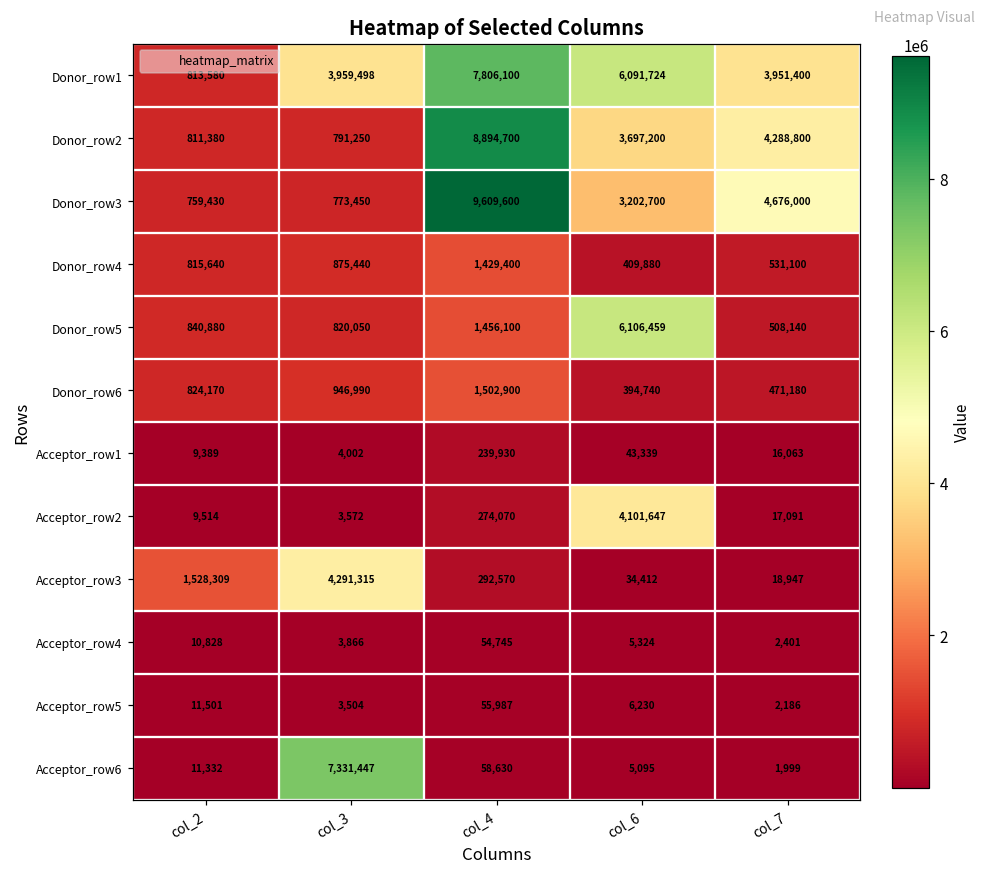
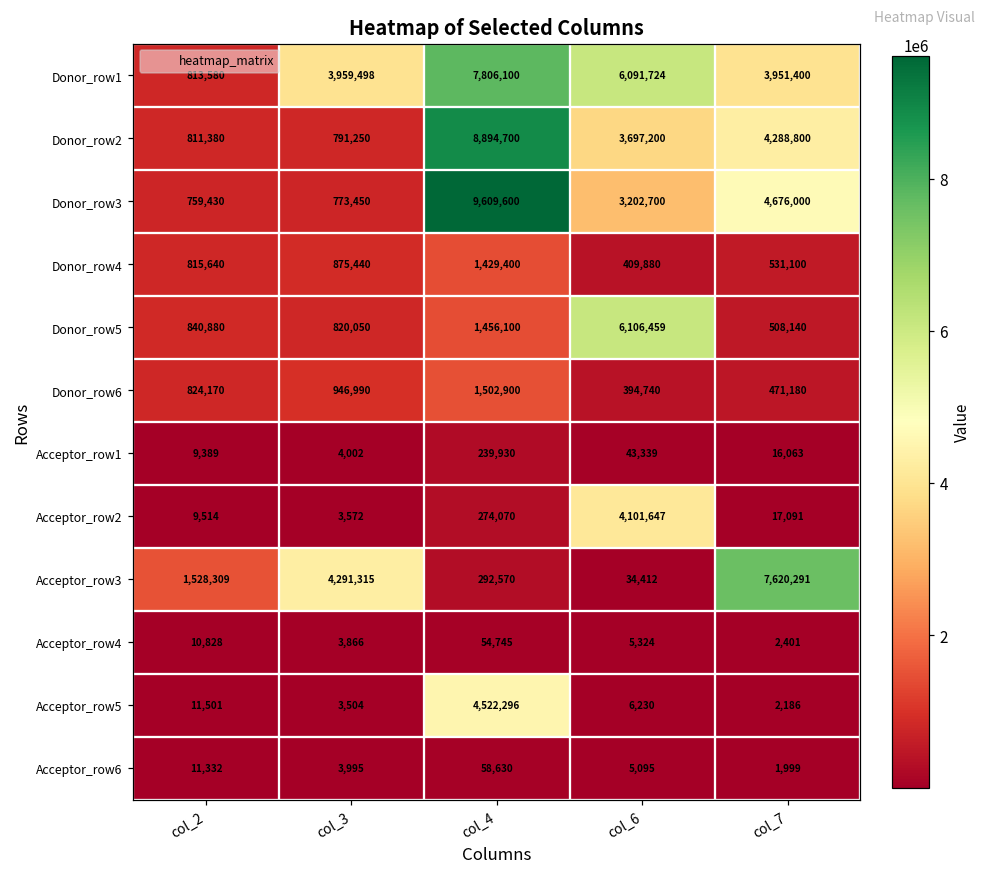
  {
    "Donor_row1": {
      "col_3": "3,959,498",
      "col_4": "7,806,100",
      "col_6": "6,091,724",
      "col_7": "3,951,400"
    },
    "Donor_row2": {
      "col_2": "811,380",
      "col_3": "791,250",
      "col_4": "8,894,700",
      "col_6": "3,697,200",
      "col_7": "4,288,800"
    },
    "Donor_row3": {
      "col_2": "759,430",
      "col_3": "773,450",
      "col_4": "9,609,600",
      "col_6": "3,202,700",
      "col_7": "4,676,000"
    },
    "Donor_row4": {
      "col_2": "815,640",
      "col_3": "875,440",
      "col_4": "1,429,400",
      "col_6": "409,880",
      "col_7": "531,100"
    },
    "Donor_row5": {
      "col_2": "840,880",
      "col_3": "820,050",
      "col_4": "1,456,100",
      "col_6": "6,106,459",
      "col_7": "508,140"
    },
    "Donor_row6": {
      "col_2": "824,170",
      "col_3": "946,990",
      "col_4": "1,502,900",
      "col_6": "394,740",
      "col_7": "471,180"
    },
    "Acceptor_row1": {
      "col_2": "9,389",
      "col_3": "4,002",
      "col_4": "239,930",
      "col_6": "43,339",
      "col_7": "16,063"
    },
    "Acceptor_row2": {
      "col_2": "9,514",
      "col_3": "3,572",
      "col_4": "274,070",
      "col_6": "4,101,647",
      "col_7": "17,091"
    },
    "Acceptor_row3": {
      "col_2": "1,528,309",
      "col_3": "4,291,315",
      "col_4": "292,570",
      "col_6": "34,412",
-     "col_7": "18,947"
+     "col_7": "7,620,291"
    },
    "Acceptor_row4": {
      "col_2": "10,828",
      "col_3": "3,866",
      "col_4": "54,745",
      "col_6": "5,324",
      "col_7": "2,401"
    },
    "Acceptor_row5": {
      "col_2": "11,501",
      "col_3": "3,504",
-     "col_4": "55,987",
+     "col_4": "4,522,296",
      "col_6": "6,230",
      "col_7": "2,186"
    },
    "Acceptor_row6": {
      "col_2": "11,332",
-     "col_3": "7,331,447",
+     "col_3": "3,995",
      "col_4": "58,630",
      "col_6": "5,095",
      "col_7": "1,999"
    }
  }
